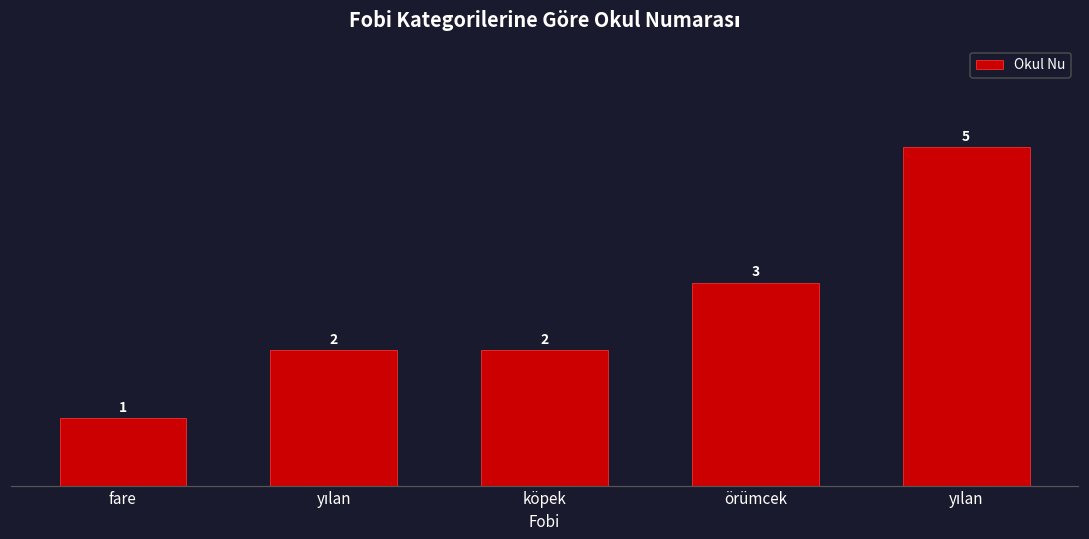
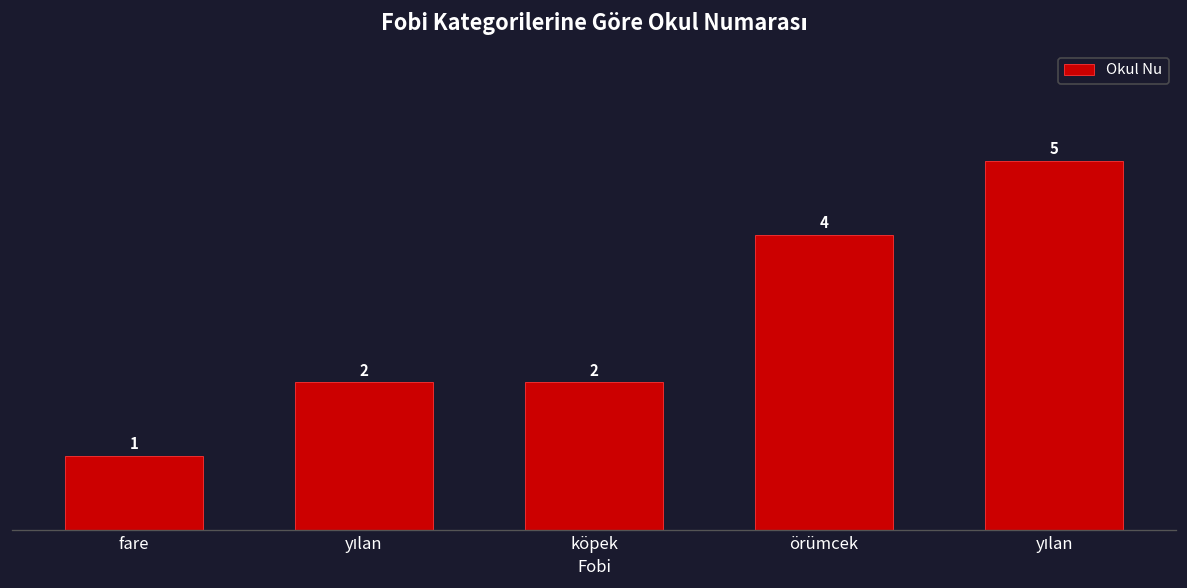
  {
    "fare": 1,
    "köpek": 2,
-   "örümcek": 3
+   "örümcek": 4
  }
